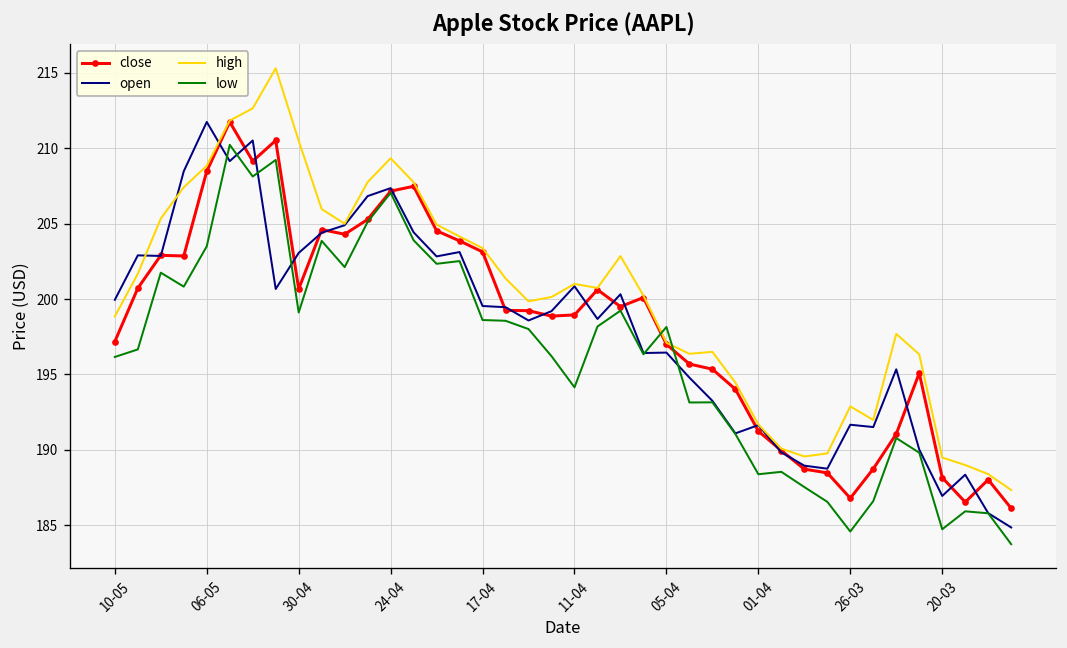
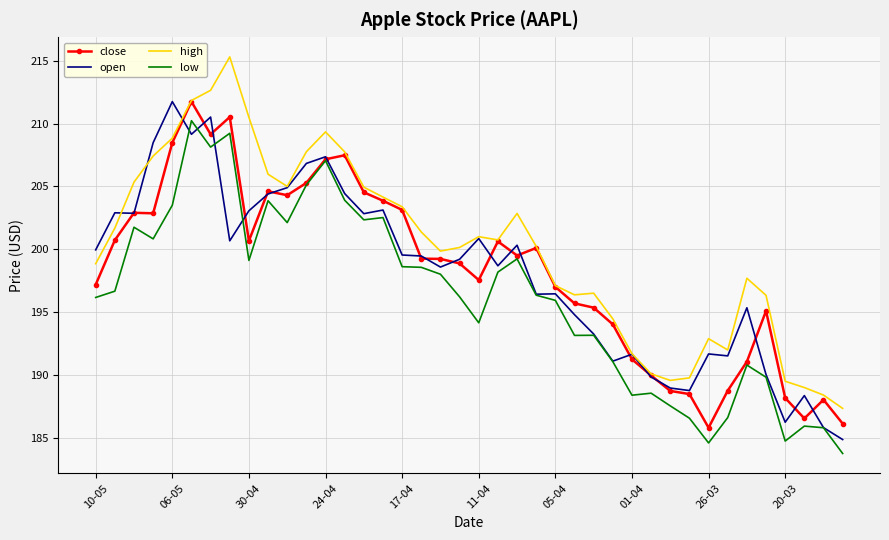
  {
    "close": {
      "10-05": 197.2,
      "06-05": 208.5,
      "30-04": 200.7,
      "17-04": 203.1,
-     "11-04": 199.0,
+     "11-04": 197.6,
      "01-04": 191.2,
-     "26-03": 186.8,
+     "26-03": 185.8,
      "20-03": 188.2
    },
    "open": {
      "10-05": 200.0,
      "06-05": 211.8,
      "30-04": 203.1,
      "17-04": 199.5,
      "05-04": 196.5,
      "26-03": 191.7,
-     "20-03": 186.9
+     "20-03": 186.2
    },
    "high": {
      "10-05": 198.9,
      "06-05": 208.8,
      "30-04": 210.5,
      "24-04": 209.3,
      "17-04": 203.4,
      "26-03": 192.9,
      "20-03": 189.5
    },
    "low": {
      "10-05": 196.2,
      "06-05": 203.5,
      "30-04": 199.1,
      "17-04": 198.6,
      "11-04": 194.1,
-     "05-04": 198.2,
+     "05-04": 195.9,
      "01-04": 188.4,
      "26-03": 184.6,
      "20-03": 184.7
    }
  }
